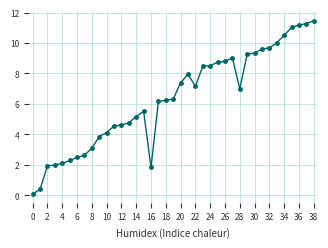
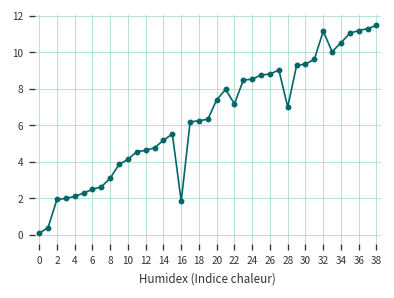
  {
    "0": 0.1,
    "2": 1.9,
    "4": 2.1,
    "6": 2.5,
    "8": 3.1,
    "10": 4.1,
    "12": 4.6,
    "14": 5.2,
    "16": 1.8,
    "18": 6.2,
    "20": 7.4,
    "22": 7.2,
    "24": 8.5,
    "26": 8.8,
    "28": 7.0,
    "30": 9.3,
-   "32": 9.7,
+   "32": 11.1,
    "34": 10.5,
    "36": 11.2,
    "38": 11.5
  }
